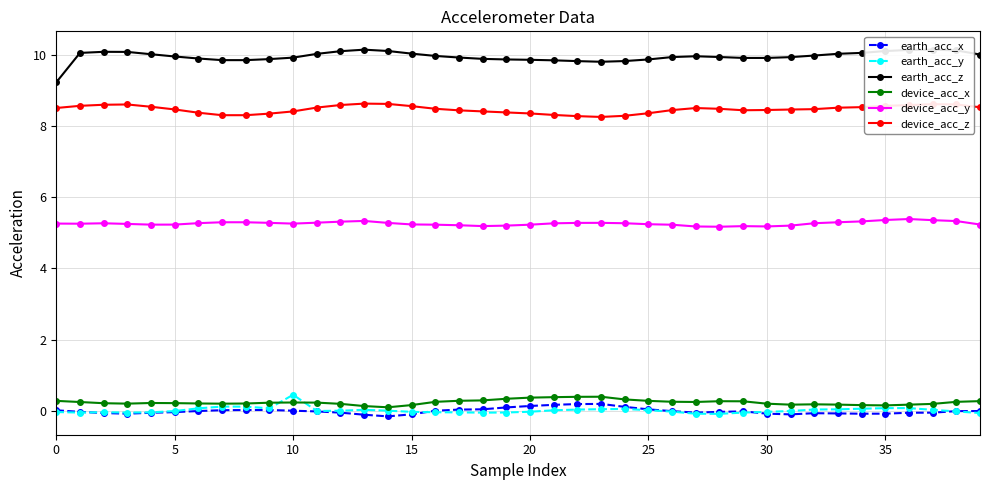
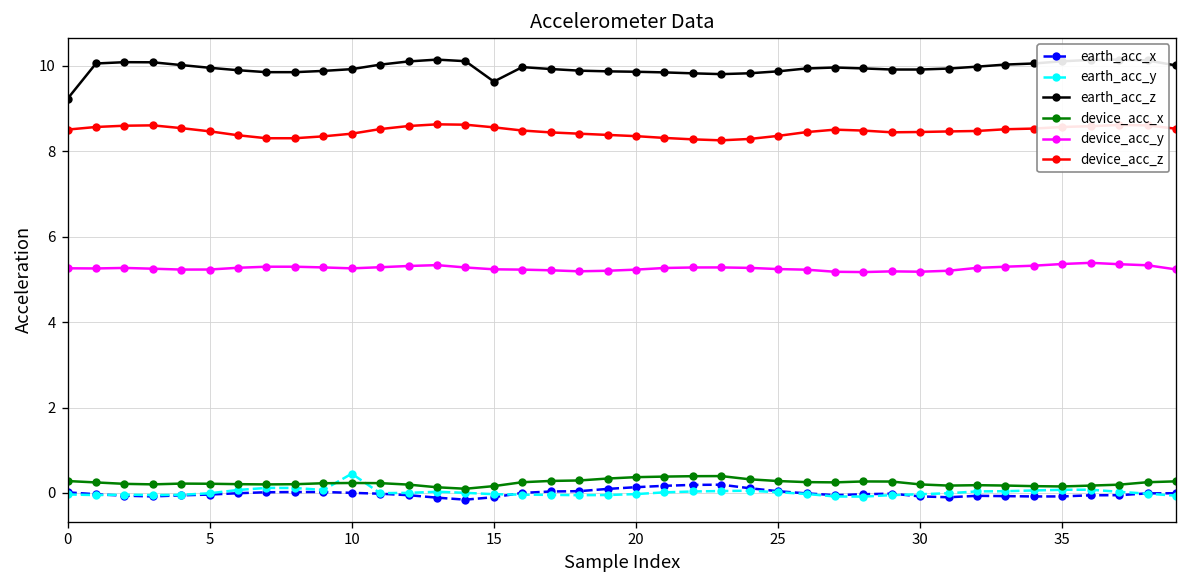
  {
    "earth_acc_x": {
      "10": 0.0,
      "20": 0.1,
      "35": -0.1
    },
    "earth_acc_y": {
      "10": 0.5,
      "20": 0.0,
      "35": 0.1
    },
    "earth_acc_z": {
      "0": 9.2,
      "5": 10.0,
      "10": 9.9,
-     "15": 10.0,
+     "15": 9.6,
      "20": 9.9,
      "25": 9.9,
      "30": 9.9
    },
    "device_acc_x": {
      "0": 0.3,
      "5": 0.2,
      "10": 0.2,
      "15": 0.2,
      "20": 0.4,
      "25": 0.3,
      "30": 0.2,
      "35": 0.2
    },
    "device_acc_y": {
      "0": 5.3,
      "5": 5.2,
      "10": 5.3,
      "15": 5.2,
      "20": 5.2,
      "25": 5.2,
      "30": 5.2,
      "35": 5.4
    },
    "device_acc_z": {
      "0": 8.5,
      "5": 8.5,
      "10": 8.4,
      "15": 8.6,
      "20": 8.4,
      "25": 8.4,
      "30": 8.5
    }
  }
